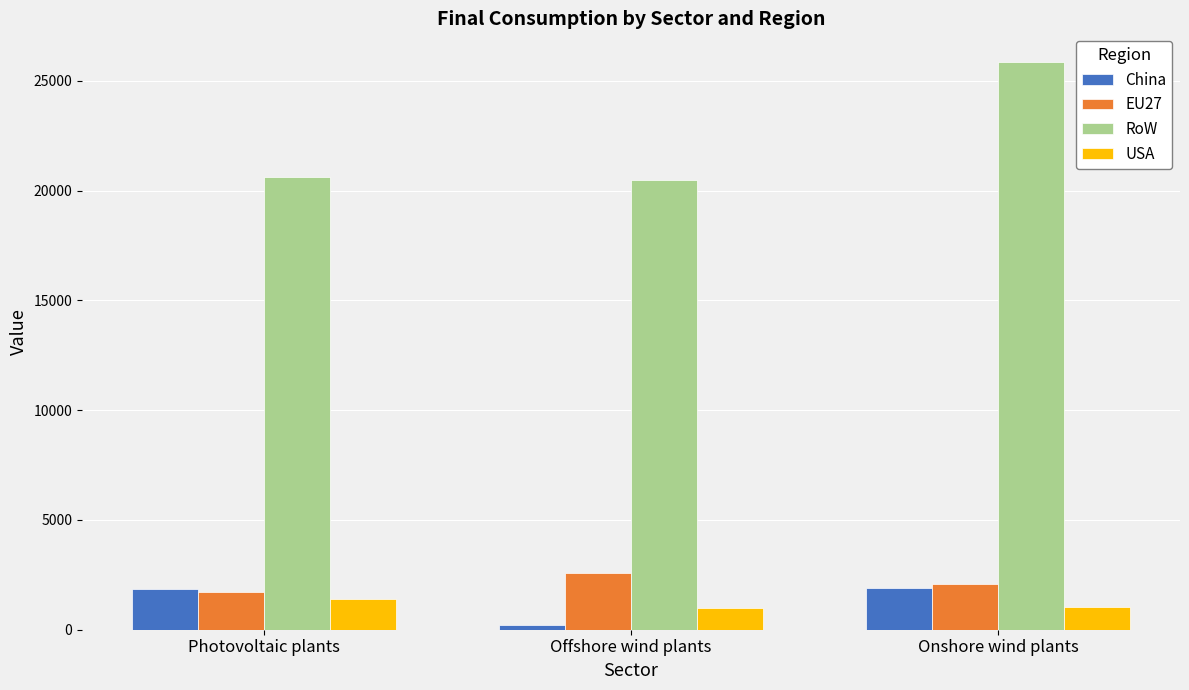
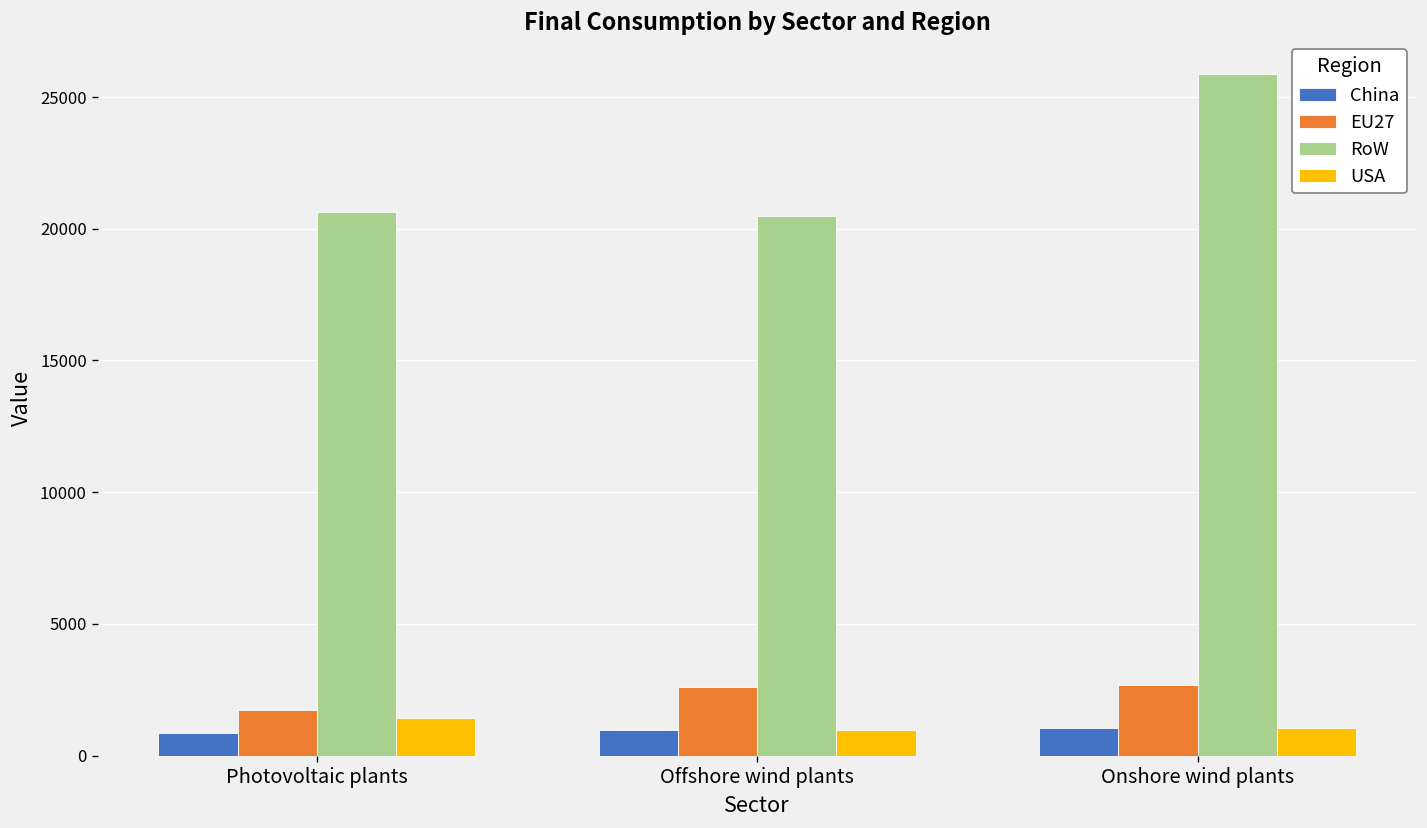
  {
    "China": {
-     "Photovoltaic plants": 1900,
-     "Offshore wind plants": 200,
-     "Onshore wind plants": 1900
+     "Photovoltaic plants": 900,
+     "Offshore wind plants": 1000,
+     "Onshore wind plants": 1000
    },
    "EU27": {
      "Photovoltaic plants": 1700,
      "Offshore wind plants": 2600,
-     "Onshore wind plants": 2100
+     "Onshore wind plants": 2700
    },
    "RoW": {
      "Photovoltaic plants": 20600,
      "Offshore wind plants": 20500,
      "Onshore wind plants": 25900
    },
    "USA": {
      "Photovoltaic plants": 1400,
      "Offshore wind plants": 1000,
      "Onshore wind plants": 1000
    }
  }
